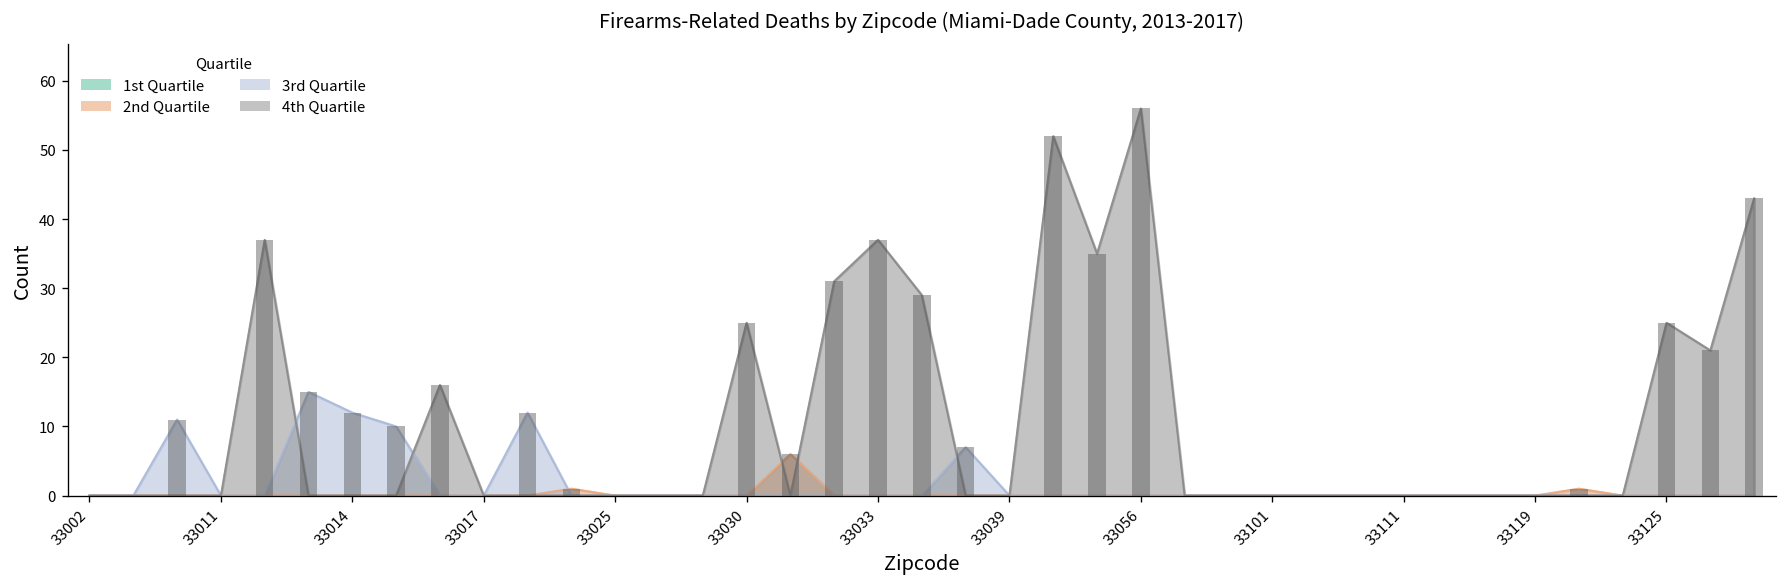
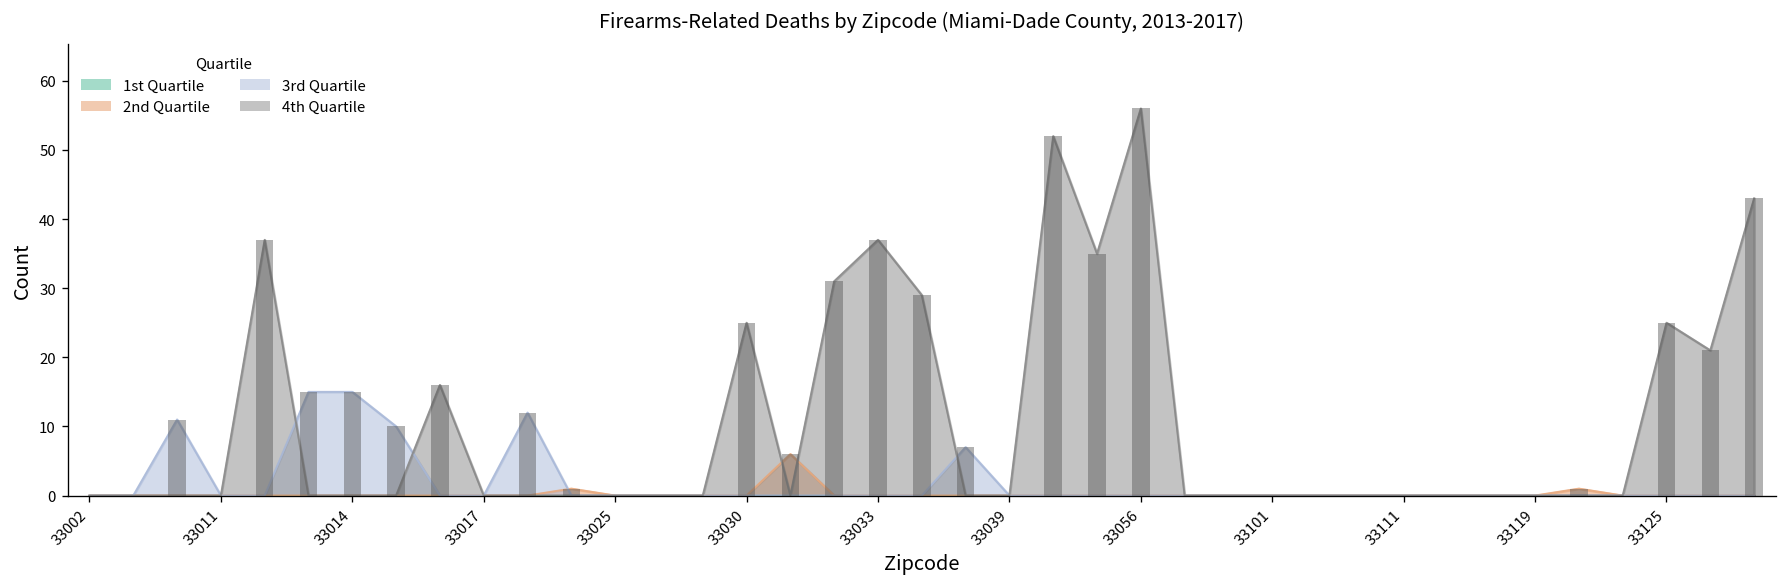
  {
    "3rd Quartile": {
-     "33014": 12
+     "33014": 15
    }
  }
